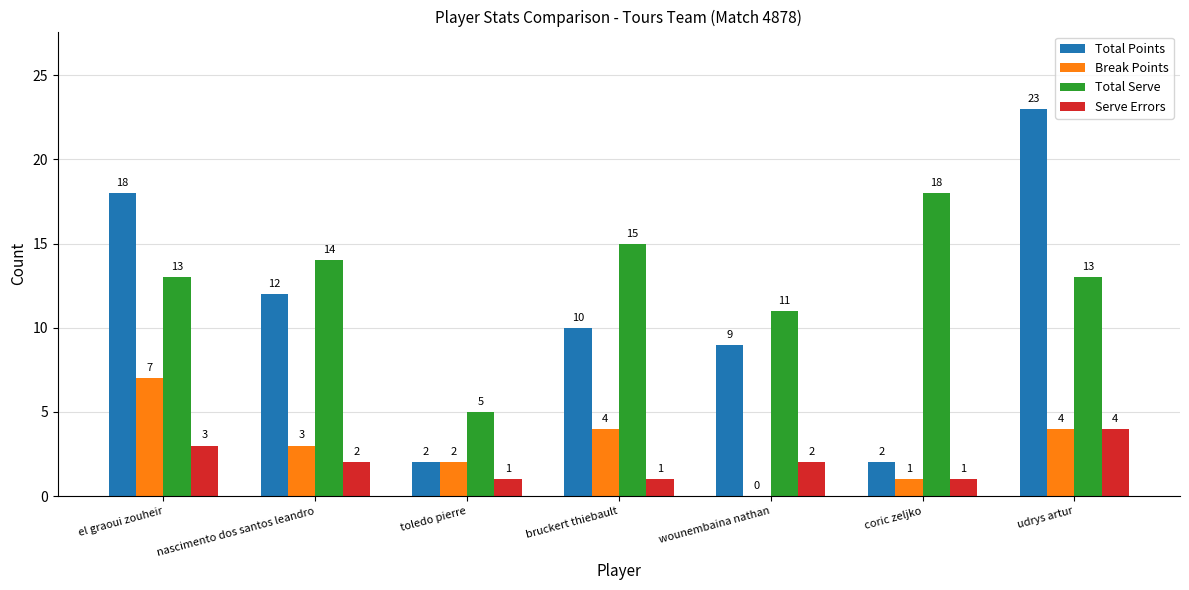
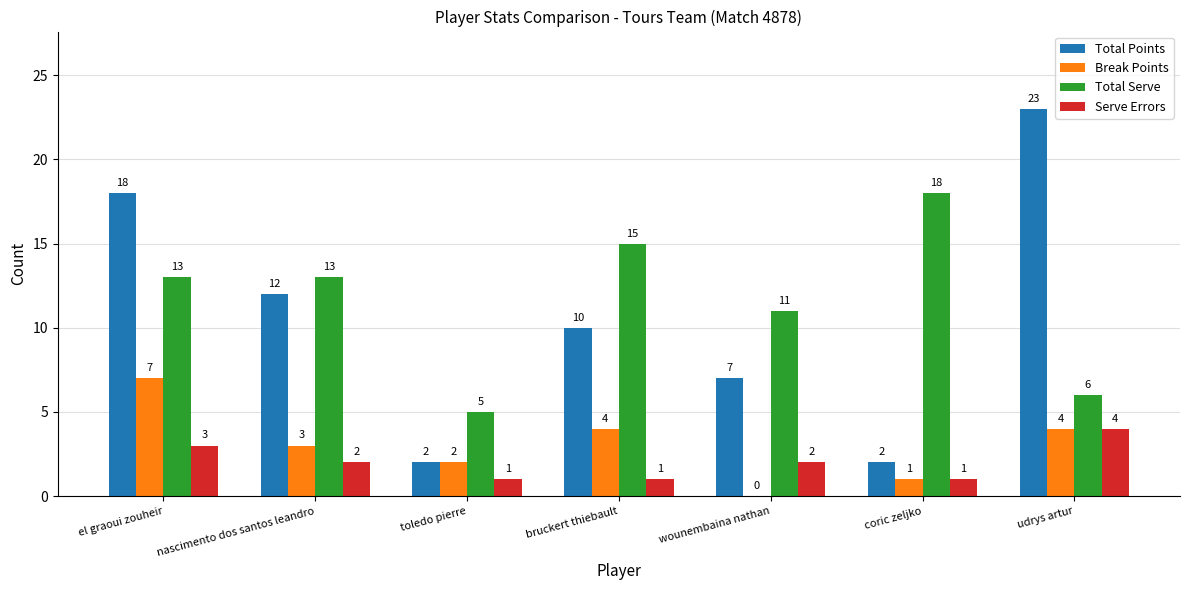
  {
    "Total Points": {
      "el graoui zouheir": 18,
      "nascimento dos santos leandro": 12,
      "toledo pierre": 2,
      "bruckert thiebault": 10,
-     "wounembaina nathan": 9,
+     "wounembaina nathan": 7,
      "coric zeljko": 2,
      "udrys artur": 23
    },
    "Break Points": {
      "el graoui zouheir": 7,
      "nascimento dos santos leandro": 3,
      "toledo pierre": 2,
      "bruckert thiebault": 4,
      "wounembaina nathan": 0,
      "coric zeljko": 1,
      "udrys artur": 4
    },
    "Total Serve": {
      "el graoui zouheir": 13,
-     "nascimento dos santos leandro": 14,
+     "nascimento dos santos leandro": 13,
      "toledo pierre": 5,
      "bruckert thiebault": 15,
      "wounembaina nathan": 11,
      "coric zeljko": 18,
-     "udrys artur": 13
+     "udrys artur": 6
    },
    "Serve Errors": {
      "el graoui zouheir": 3,
      "nascimento dos santos leandro": 2,
      "toledo pierre": 1,
      "bruckert thiebault": 1,
      "wounembaina nathan": 2,
      "coric zeljko": 1,
      "udrys artur": 4
    }
  }
